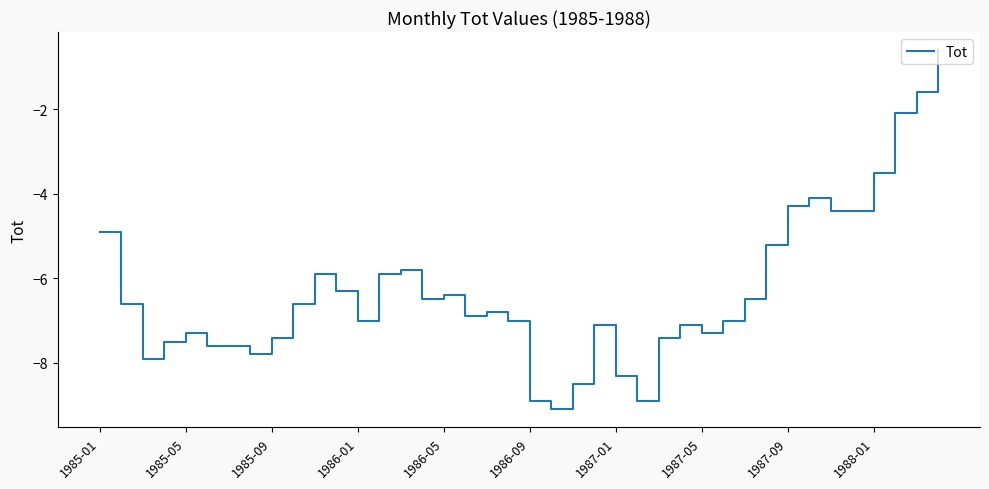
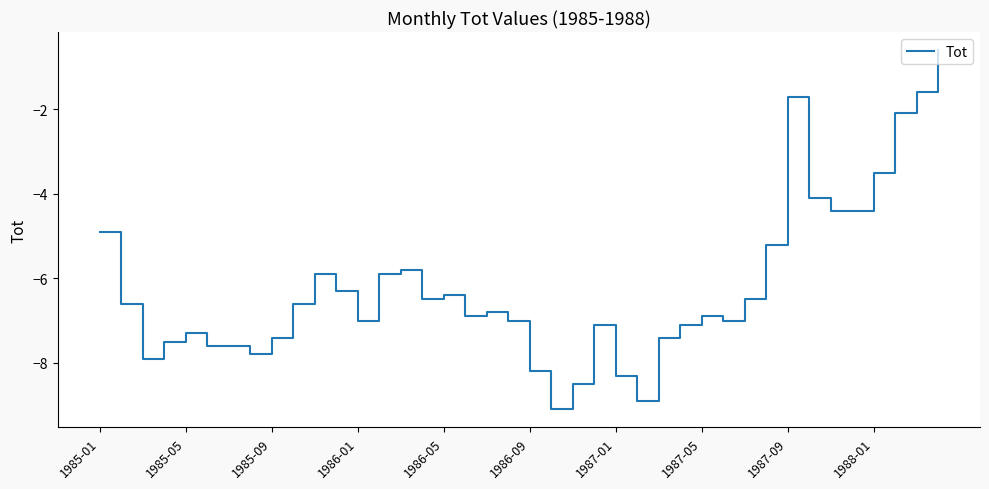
  {
    "1985-01": -4.9,
    "1985-05": -7.3,
    "1985-09": -7.4,
    "1986-01": -7.0,
    "1986-05": -6.4,
-   "1986-09": -8.9,
+   "1986-09": -8.2,
    "1987-01": -8.3,
-   "1987-05": -7.3,
-   "1987-09": -4.3,
+   "1987-05": -6.9,
+   "1987-09": -1.7,
    "1988-01": -3.5
  }
